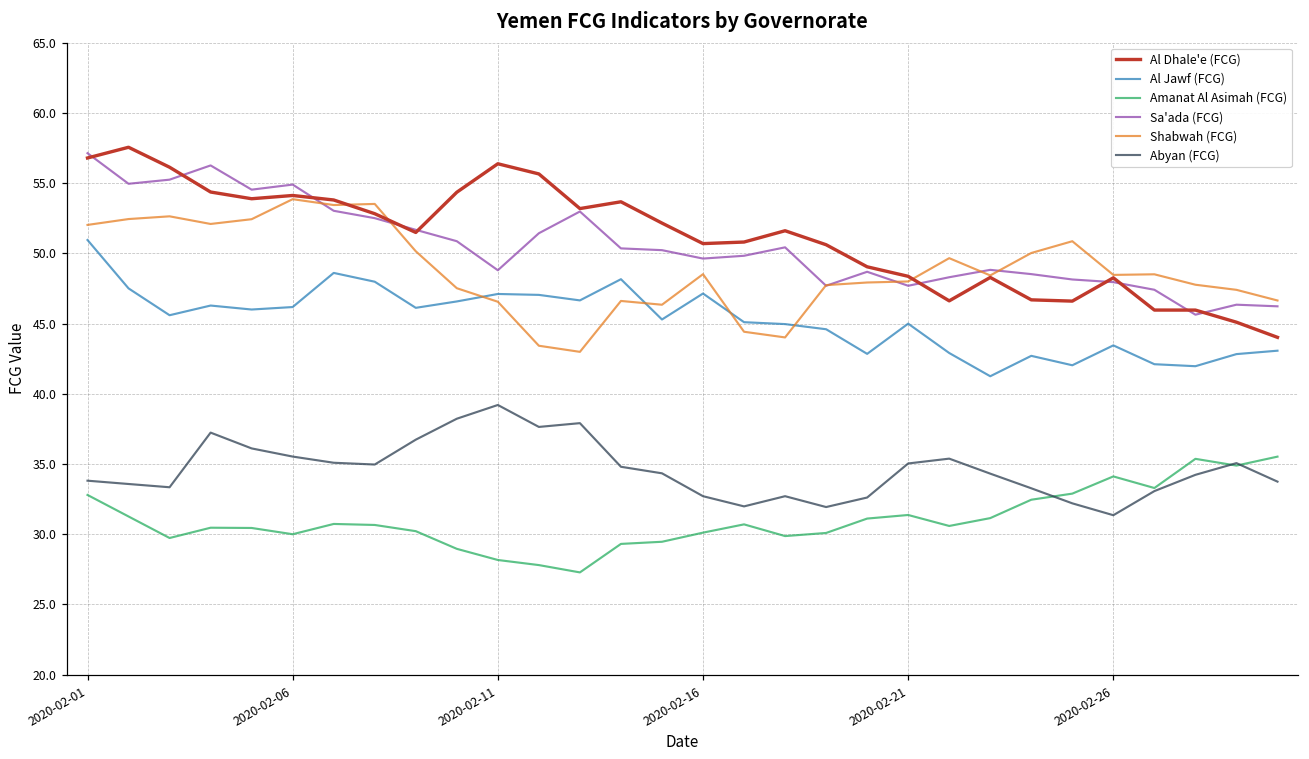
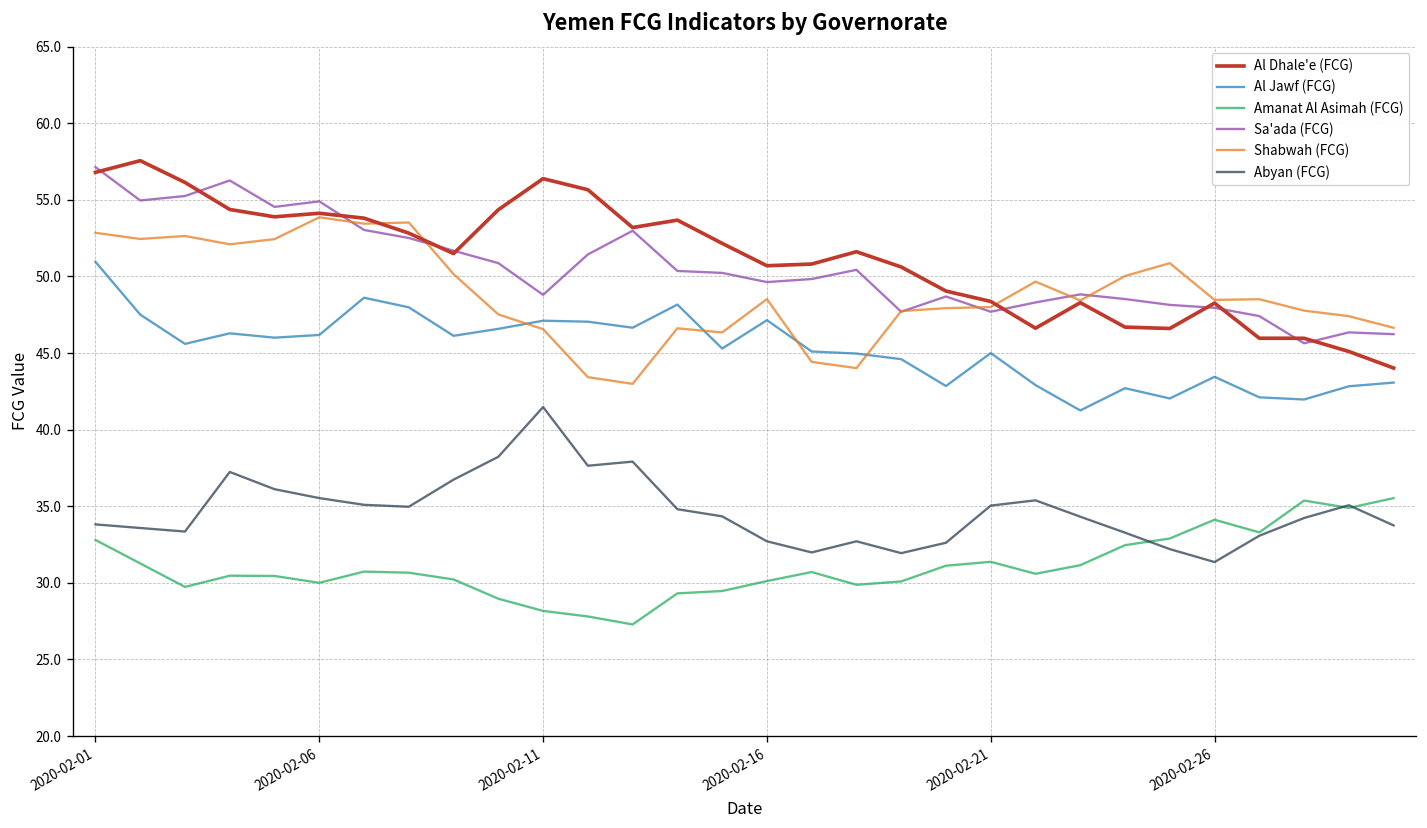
  {
    "Al Dhale'e (FCG)": {
      "2020-02-01": 56.8,
      "2020-02-06": 54.1,
      "2020-02-11": 56.4,
      "2020-02-16": 50.7,
      "2020-02-21": 48.4,
      "2020-02-26": 48.3
    },
    "Al Jawf (FCG)": {
      "2020-02-01": 51.0,
      "2020-02-06": 46.2,
      "2020-02-11": 47.1,
      "2020-02-16": 47.1,
      "2020-02-21": 45.0,
      "2020-02-26": 43.5
    },
    "Amanat Al Asimah (FCG)": {
      "2020-02-01": 32.8,
      "2020-02-06": 30.0,
      "2020-02-11": 28.2,
      "2020-02-16": 30.1,
      "2020-02-21": 31.4,
      "2020-02-26": 34.1
    },
    "Sa'ada (FCG)": {
      "2020-02-01": 57.1,
      "2020-02-06": 54.9,
      "2020-02-11": 48.8,
      "2020-02-16": 49.6,
      "2020-02-21": 47.7,
      "2020-02-26": 48.0
    },
    "Shabwah (FCG)": {
-     "2020-02-01": 52.0,
+     "2020-02-01": 52.8,
      "2020-02-06": 53.9,
      "2020-02-11": 46.6,
      "2020-02-16": 48.5,
      "2020-02-21": 48.0,
      "2020-02-26": 48.5
    },
    "Abyan (FCG)": {
      "2020-02-01": 33.8,
      "2020-02-06": 35.5,
-     "2020-02-11": 39.2,
+     "2020-02-11": 41.5,
      "2020-02-16": 32.7,
      "2020-02-21": 35.0,
      "2020-02-26": 31.4
    }
  }
